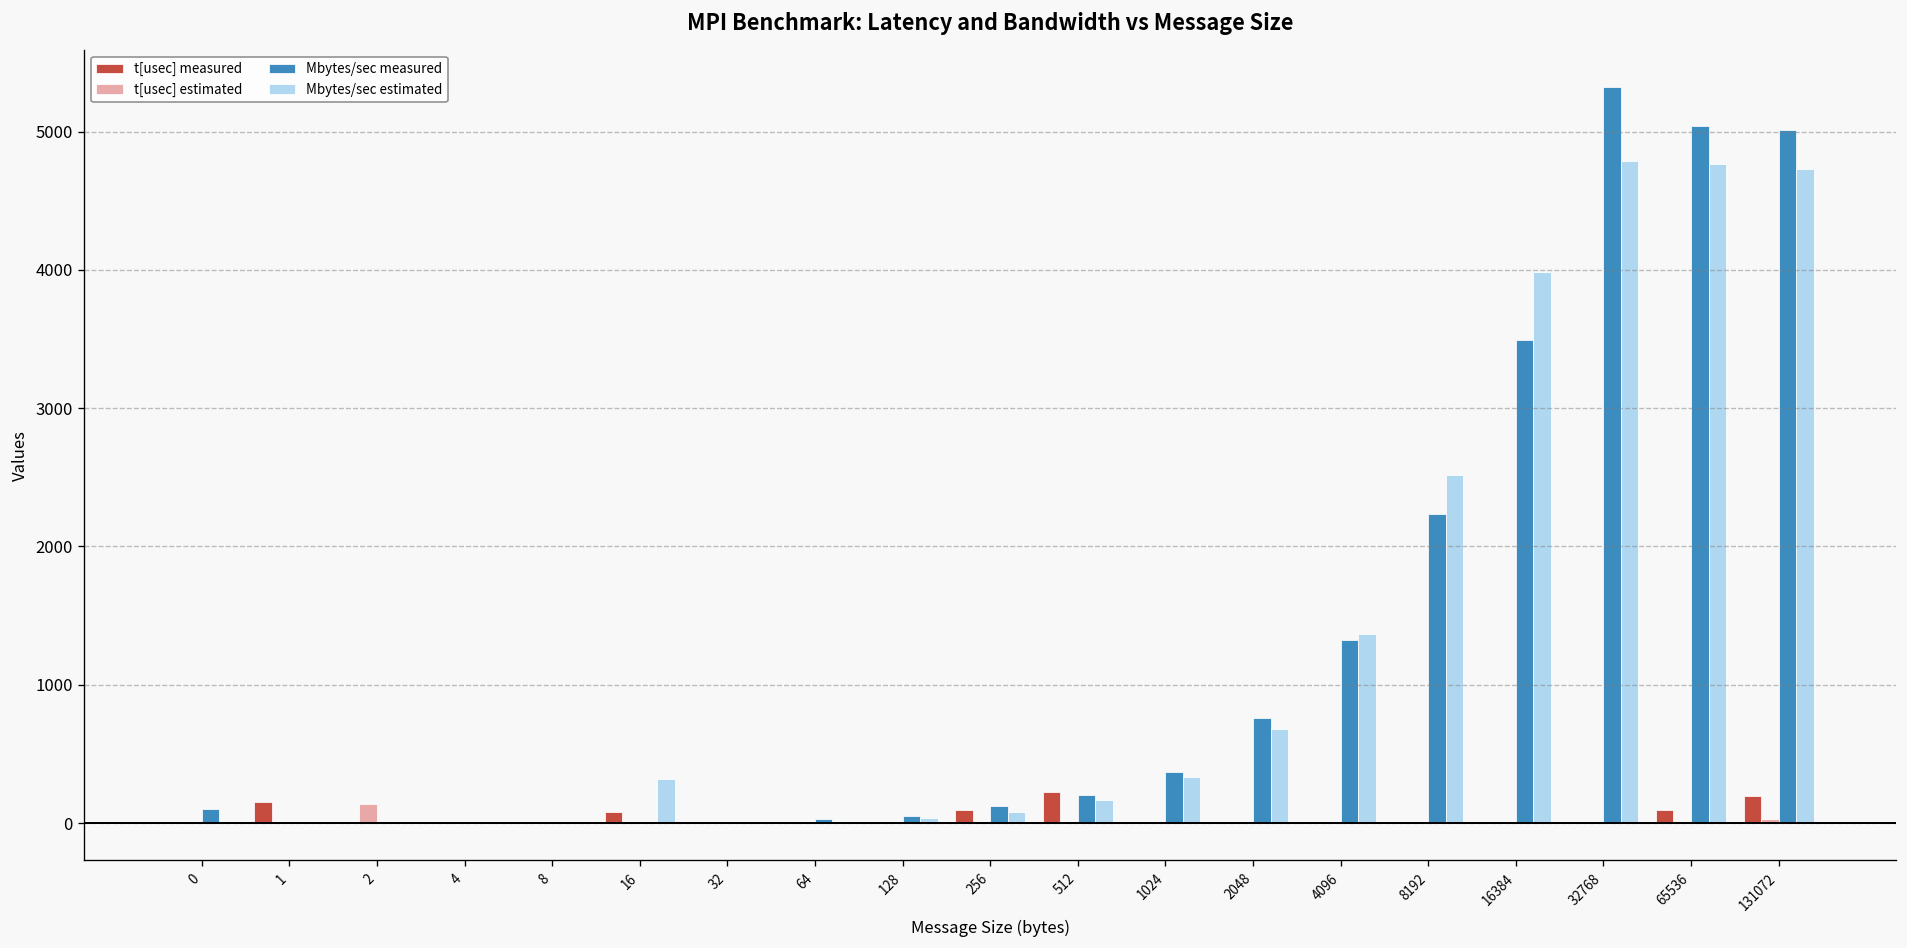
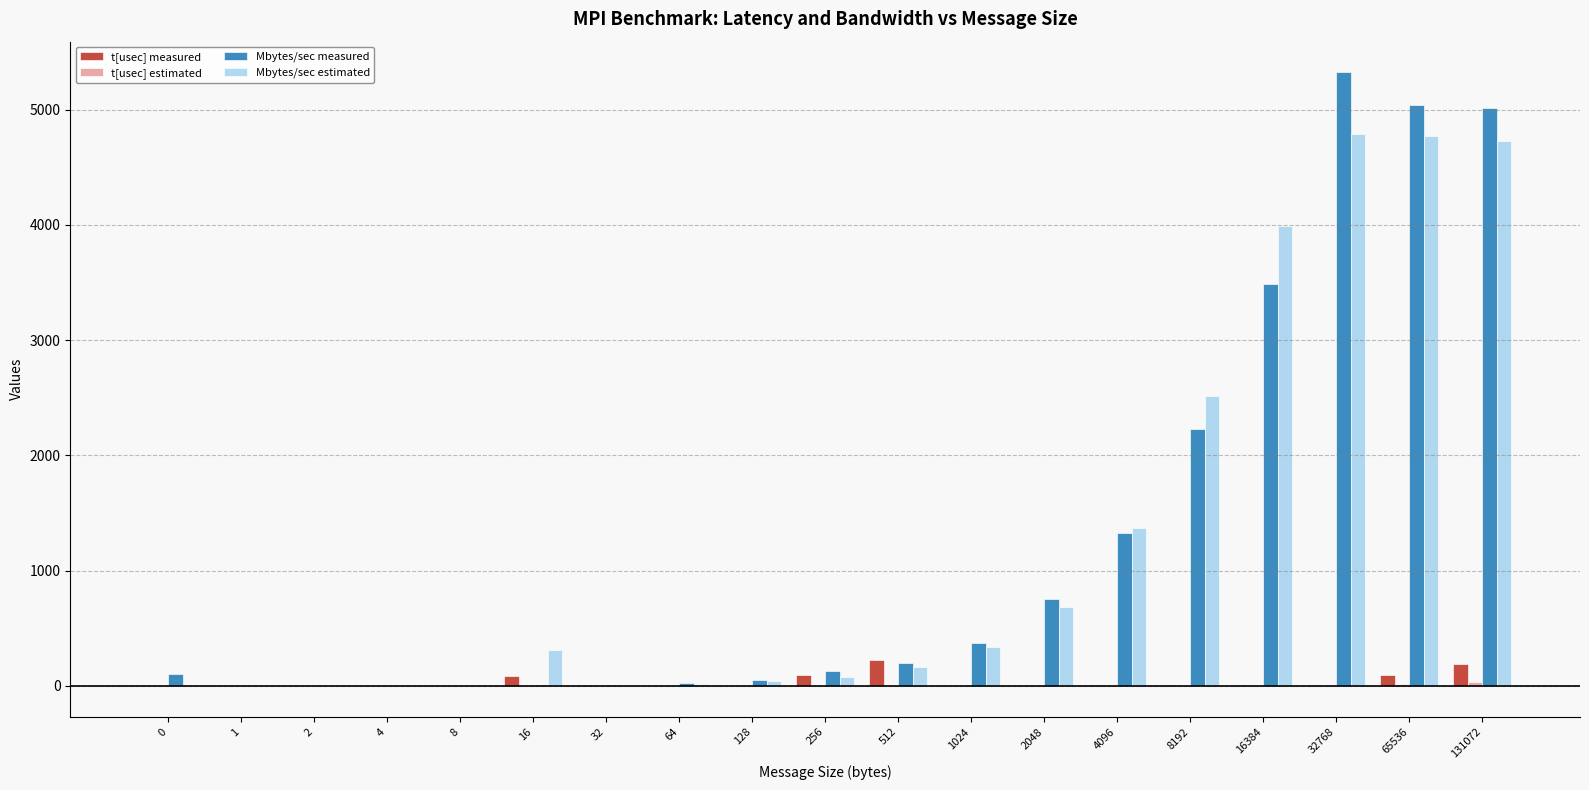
  {
    "t[usec] measured": {
-     "1": 150,
+     "1": 0,
      "16": 80,
      "256": 90,
      "512": 230,
      "65536": 100,
      "131072": 190
    },
    "t[usec] estimated": {
-     "2": 140,
+     "2": 0,
      "131072": 30
    },
    "Mbytes/sec measured": {
      "0": 100,
      "64": 30,
      "128": 50,
      "256": 130,
      "512": 200,
      "1024": 370,
      "2048": 760,
      "4096": 1320,
      "8192": 2230,
      "16384": 3490,
      "32768": 5320,
      "65536": 5040,
      "131072": 5020
    },
    "Mbytes/sec estimated": {
      "0": 0,
      "16": 320,
      "128": 40,
      "256": 80,
      "512": 160,
      "1024": 330,
      "2048": 680,
      "4096": 1370,
      "8192": 2520,
      "16384": 3990,
      "32768": 4790,
      "65536": 4770,
      "131072": 4730
    }
  }
